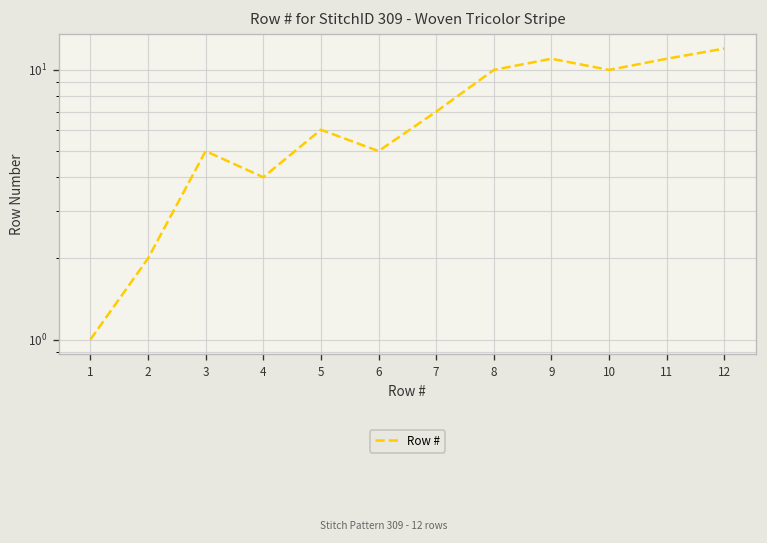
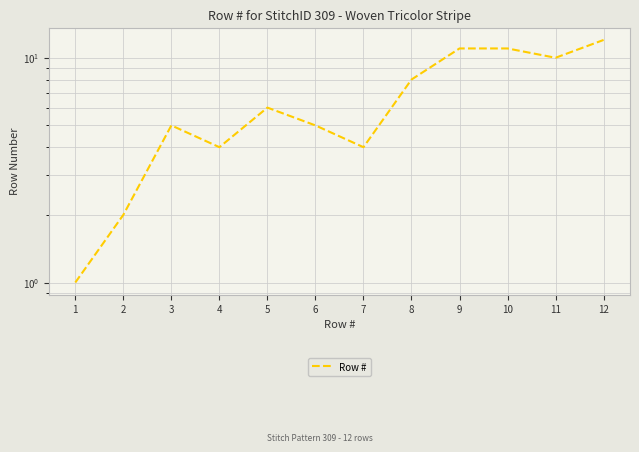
  {
    "1": 1,
    "2": 2,
    "3": 5,
    "4": 4,
    "5": 6,
    "6": 5,
-   "7": 7,
-   "8": 10,
+   "7": 4,
+   "8": 8,
    "9": 11,
-   "10": 10,
-   "11": 11,
+   "10": 11,
+   "11": 10,
    "12": 12
  }
